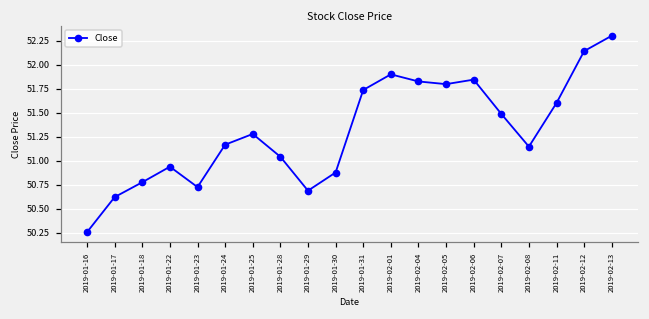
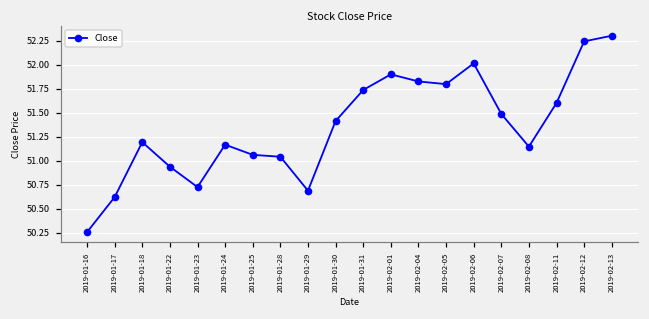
  {
    "2019-01-16": 50.3,
    "2019-01-17": 50.6,
-   "2019-01-18": 50.8,
+   "2019-01-18": 51.2,
    "2019-01-22": 50.9,
    "2019-01-23": 50.7,
    "2019-01-24": 51.2,
-   "2019-01-25": 51.3,
+   "2019-01-25": 51.1,
    "2019-01-28": 51.0,
    "2019-01-29": 50.7,
-   "2019-01-30": 50.9,
+   "2019-01-30": 51.4,
    "2019-01-31": 51.7,
    "2019-02-01": 51.9,
    "2019-02-04": 51.8,
    "2019-02-05": 51.8,
-   "2019-02-06": 51.8,
+   "2019-02-06": 52.0,
    "2019-02-07": 51.5,
    "2019-02-08": 51.1,
    "2019-02-11": 51.6,
-   "2019-02-12": 52.1,
+   "2019-02-12": 52.2,
    "2019-02-13": 52.3
  }
